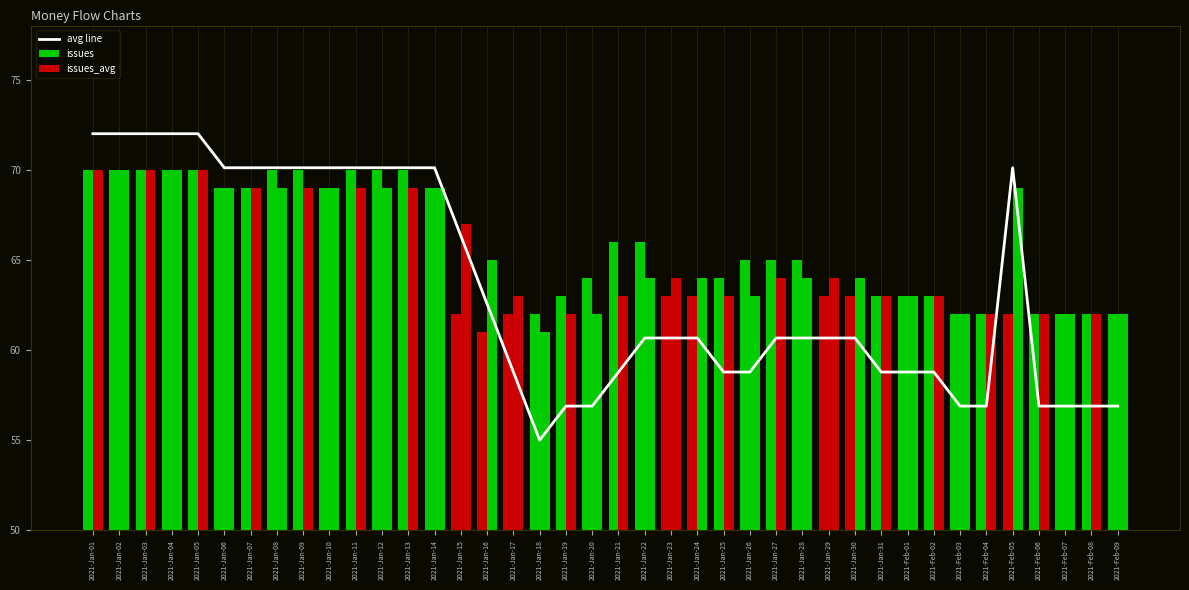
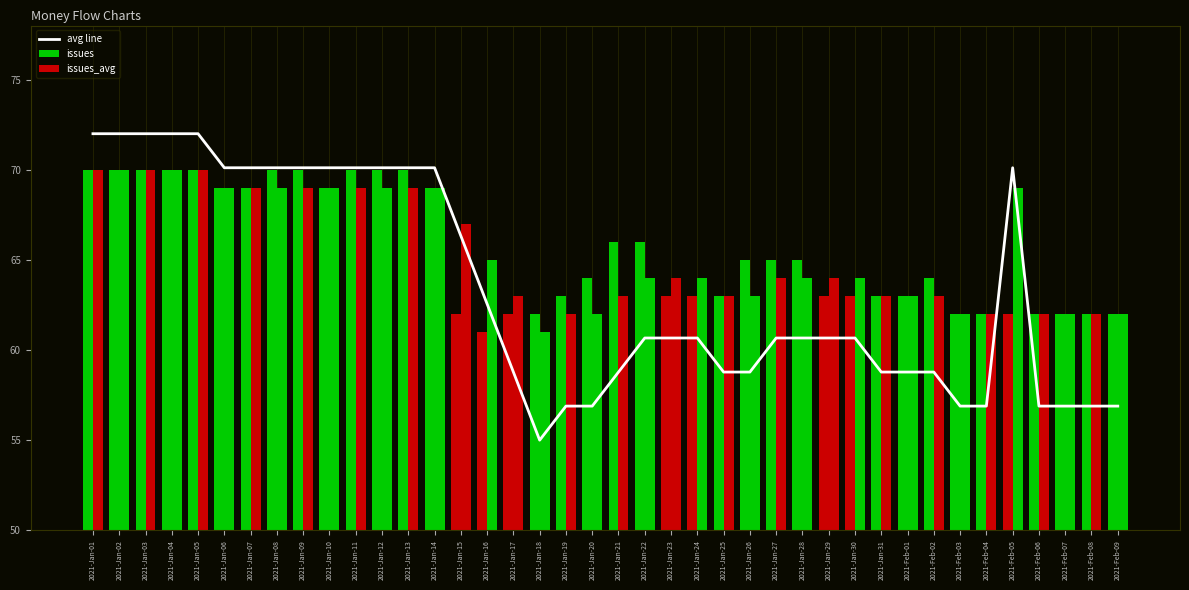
  {
    "issues": {
      "2021-Jan-01": 70,
      "2021-Jan-02": 70,
      "2021-Jan-03": 70,
      "2021-Jan-04": 70,
      "2021-Jan-05": 70,
      "2021-Jan-06": 69,
      "2021-Jan-07": 69,
      "2021-Jan-08": 70,
      "2021-Jan-09": 70,
      "2021-Jan-10": 69,
      "2021-Jan-11": 70,
      "2021-Jan-12": 70,
      "2021-Jan-13": 70,
      "2021-Jan-14": 69,
      "2021-Jan-15": 62,
      "2021-Jan-16": 61,
      "2021-Jan-17": 62,
      "2021-Jan-18": 62,
      "2021-Jan-19": 63,
      "2021-Jan-20": 64,
      "2021-Jan-21": 66,
      "2021-Jan-22": 66,
      "2021-Jan-23": 63,
      "2021-Jan-24": 63,
-     "2021-Jan-25": 64,
+     "2021-Jan-25": 63,
      "2021-Jan-26": 65,
      "2021-Jan-27": 65,
      "2021-Jan-28": 65,
      "2021-Jan-29": 63,
      "2021-Jan-30": 63,
      "2021-Jan-31": 63,
      "2021-Feb-01": 63,
-     "2021-Feb-02": 63,
+     "2021-Feb-02": 64,
      "2021-Feb-03": 62,
      "2021-Feb-04": 62,
      "2021-Feb-05": 62,
      "2021-Feb-06": 62,
      "2021-Feb-07": 62,
      "2021-Feb-08": 62,
      "2021-Feb-09": 62
    },
    "avg line": {
      "2021-Jan-01": 72,
      "2021-Jan-02": 72,
      "2021-Jan-03": 72,
      "2021-Jan-04": 72,
      "2021-Jan-05": 72,
      "2021-Jan-06": 70,
      "2021-Jan-07": 70,
      "2021-Jan-08": 70,
      "2021-Jan-09": 70,
      "2021-Jan-10": 70,
      "2021-Jan-11": 70,
      "2021-Jan-12": 70,
      "2021-Jan-13": 70,
      "2021-Jan-14": 70,
      "2021-Jan-15": 66.3,
      "2021-Jan-16": 62.6,
      "2021-Jan-17": 58.8,
      "2021-Jan-18": 55,
      "2021-Jan-19": 57,
      "2021-Jan-20": 57,
      "2021-Jan-21": 58.8,
      "2021-Jan-22": 60.7,
      "2021-Jan-23": 60.7,
      "2021-Jan-24": 60.7,
      "2021-Jan-25": 58.8,
      "2021-Jan-26": 58.8,
      "2021-Jan-27": 60.7,
      "2021-Jan-28": 60.7,
      "2021-Jan-29": 60.7,
      "2021-Jan-30": 60.7,
      "2021-Jan-31": 58.8,
      "2021-Feb-01": 58.8,
      "2021-Feb-02": 58.8,
      "2021-Feb-03": 57,
      "2021-Feb-04": 57,
      "2021-Feb-05": 70,
      "2021-Feb-06": 57,
      "2021-Feb-07": 57,
      "2021-Feb-08": 57,
      "2021-Feb-09": 57
    },
    "issues_avg": {
      "2021-Jan-01": 70,
      "2021-Jan-02": 70,
      "2021-Jan-03": 70,
      "2021-Jan-04": 70,
      "2021-Jan-05": 70,
      "2021-Jan-06": 69,
      "2021-Jan-07": 69,
      "2021-Jan-08": 69,
      "2021-Jan-09": 69,
      "2021-Jan-10": 69,
      "2021-Jan-11": 69,
      "2021-Jan-12": 69,
      "2021-Jan-13": 69,
      "2021-Jan-14": 69,
      "2021-Jan-15": 67,
      "2021-Jan-16": 65,
      "2021-Jan-17": 63,
      "2021-Jan-18": 61,
      "2021-Jan-19": 62,
      "2021-Jan-20": 62,
      "2021-Jan-21": 63,
      "2021-Jan-22": 64,
      "2021-Jan-23": 64,
      "2021-Jan-24": 64,
      "2021-Jan-25": 63,
      "2021-Jan-26": 63,
      "2021-Jan-27": 64,
      "2021-Jan-28": 64,
      "2021-Jan-29": 64,
      "2021-Jan-30": 64,
      "2021-Jan-31": 63,
      "2021-Feb-01": 63,
      "2021-Feb-02": 63,
      "2021-Feb-03": 62,
      "2021-Feb-04": 62,
      "2021-Feb-05": 69,
      "2021-Feb-06": 62,
      "2021-Feb-07": 62,
      "2021-Feb-08": 62,
      "2021-Feb-09": 62
    }
  }
